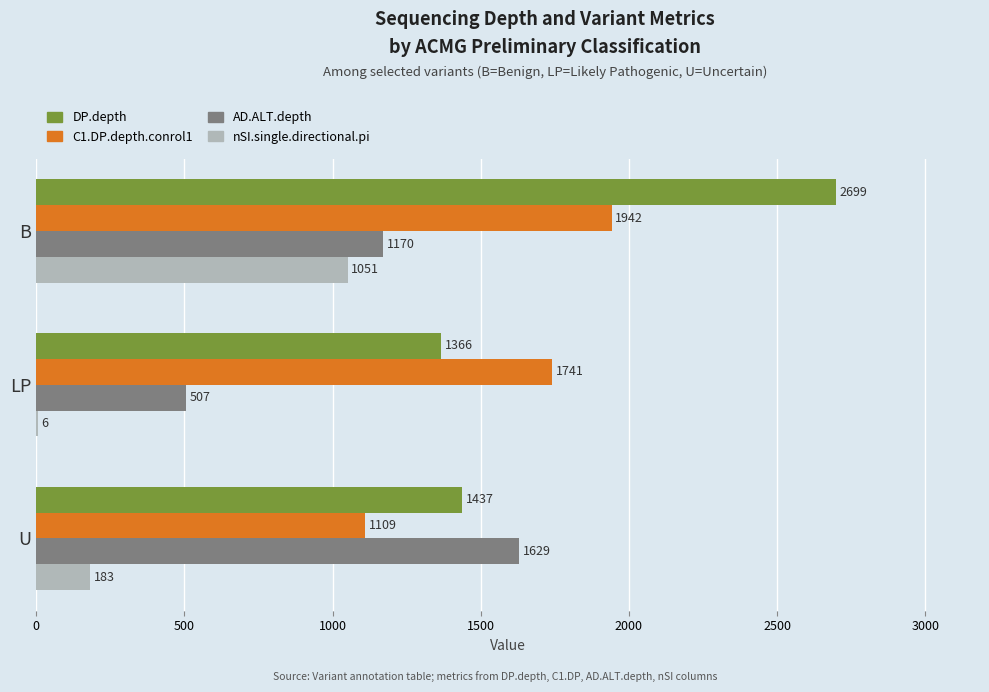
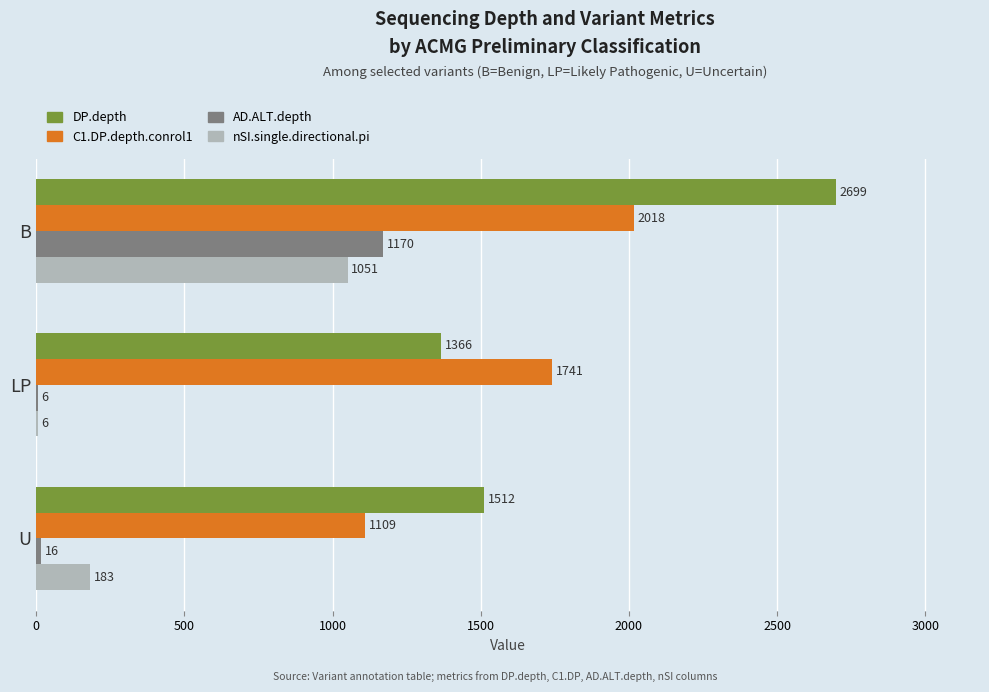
  {
    "DP.depth": {
      "B": 2699,
      "LP": 1366,
-     "U": 1437
+     "U": 1512
    },
    "C1.DP.depth.conrol1": {
-     "B": 1942,
+     "B": 2018,
      "LP": 1741,
      "U": 1109
    },
    "AD.ALT.depth": {
      "B": 1170,
-     "LP": 507,
-     "U": 1629
+     "LP": 6,
+     "U": 16
    },
    "nSI.single.directional.pi": {
      "B": 1051,
      "LP": 6,
      "U": 183
    }
  }
